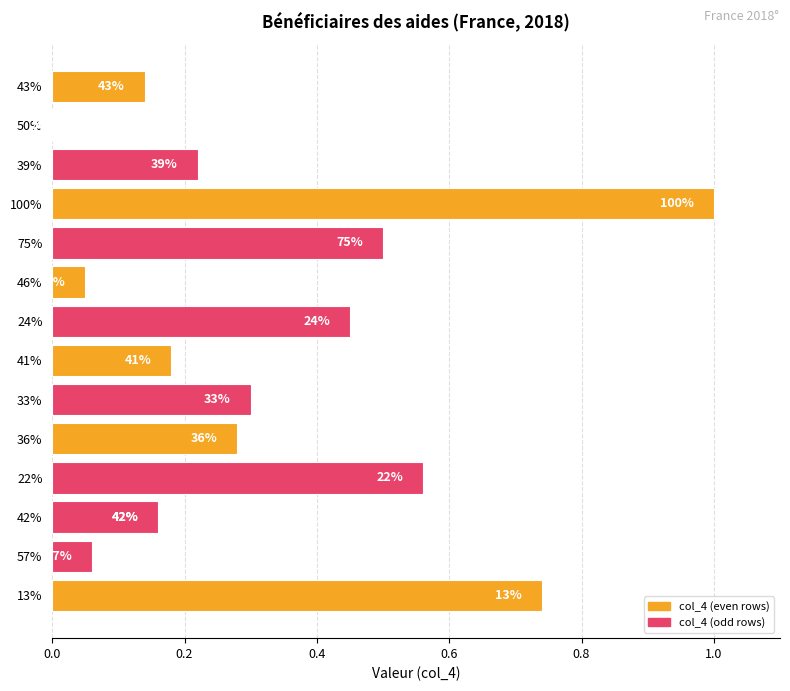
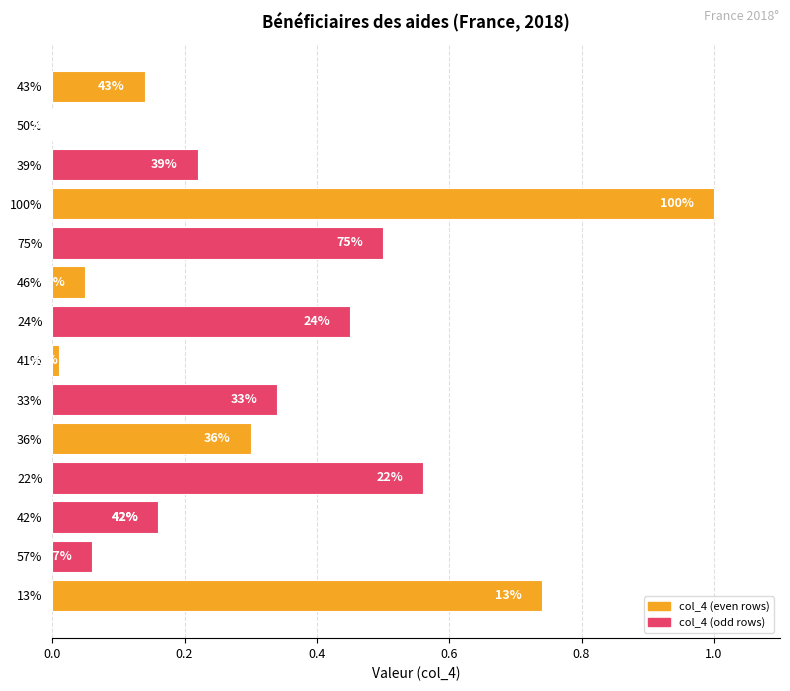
  {
    "50%": 0.00,
    "46%": 0.05,
-   "41%": 0.18,
-   "33%": 0.30,
-   "36%": 0.28
+   "41%": 0.01,
+   "33%": 0.34,
+   "36%": 0.30
  }
